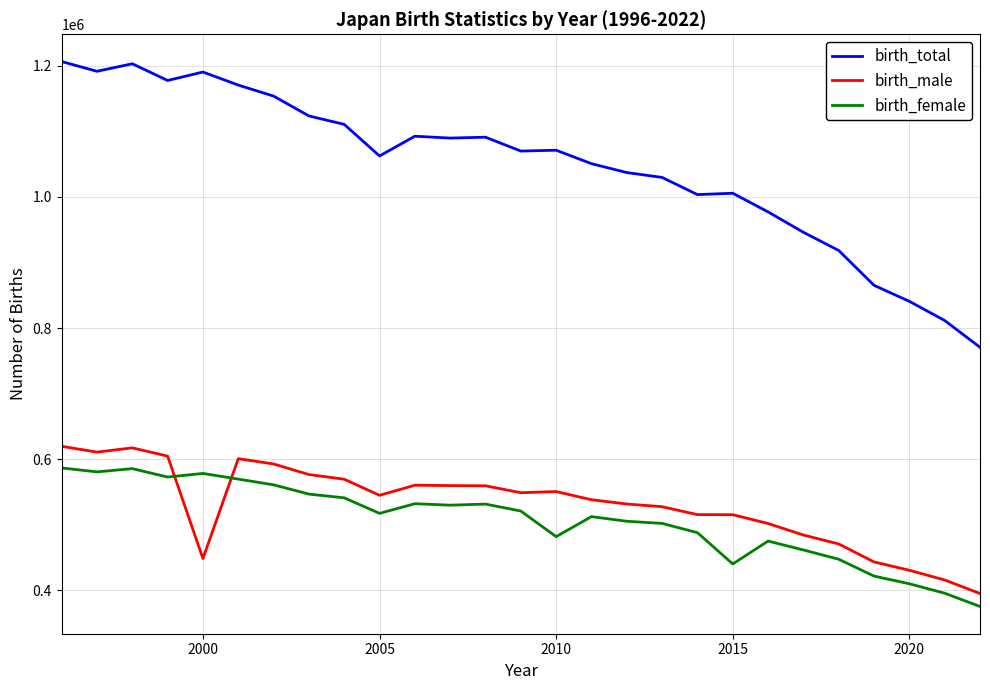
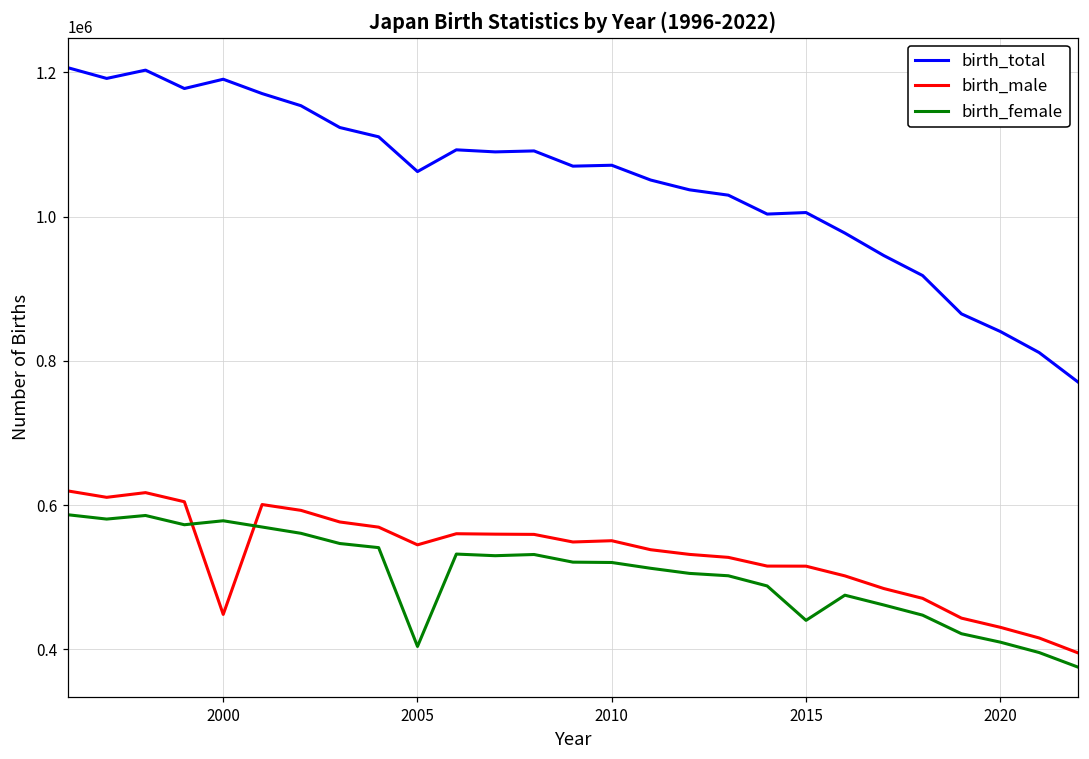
  {
    "birth_total": {
      "2000": 1190000,
      "2005": 1060000,
      "2010": 1070000,
      "2015": 1010000,
      "2020": 840000
    },
    "birth_male": {
      "2000": 450000,
      "2005": 550000,
      "2010": 550000,
      "2015": 520000,
      "2020": 430000
    },
    "birth_female": {
      "2000": 580000,
-     "2005": 520000,
-     "2010": 480000,
+     "2005": 400000,
+     "2010": 520000,
      "2015": 440000,
      "2020": 410000
    }
  }
